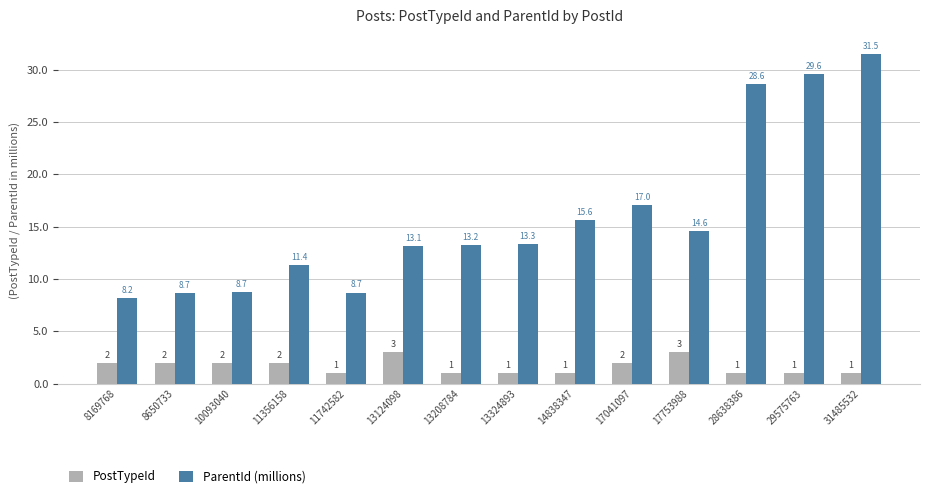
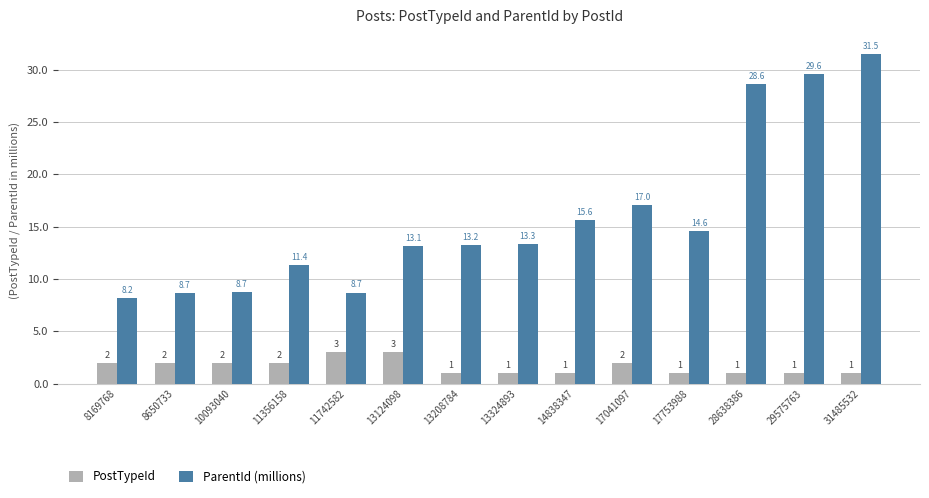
  {
    "PostTypeId": {
      "8169768": 2,
      "8650733": 2,
      "10093040": 2,
      "11356158": 2,
-     "11742582": 1,
+     "11742582": 3,
      "13124098": 3,
      "13208784": 1,
      "13324893": 1,
      "14838347": 1,
      "17041097": 2,
-     "17753988": 3,
+     "17753988": 1,
      "28638386": 1,
      "29575763": 1,
      "31485532": 1
    },
    "ParentId (millions)": {
      "8169768": 8.2,
      "8650733": 8.7,
      "10093040": 8.7,
      "11356158": 11.4,
      "11742582": 8.7,
      "13124098": 13.1,
      "13208784": 13.2,
      "13324893": 13.3,
      "14838347": 15.6,
      "17041097": 17.0,
      "17753988": 14.6,
      "28638386": 28.6,
      "29575763": 29.6,
      "31485532": 31.5
    }
  }
